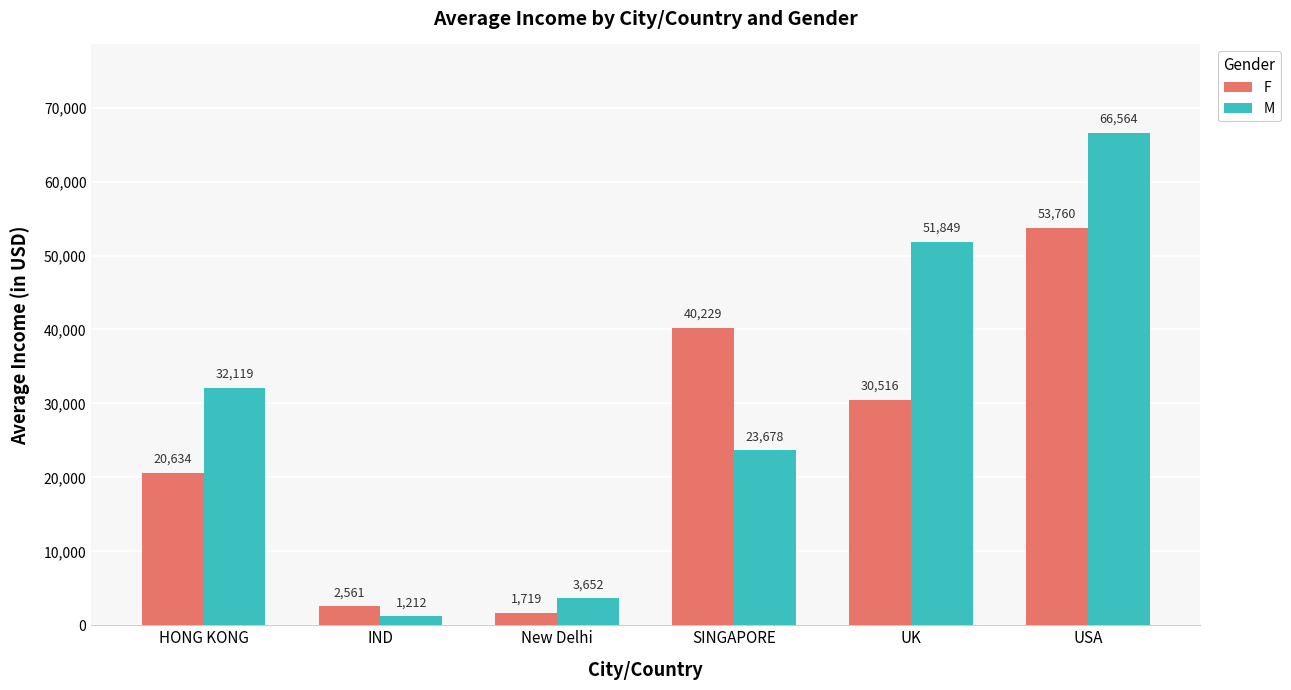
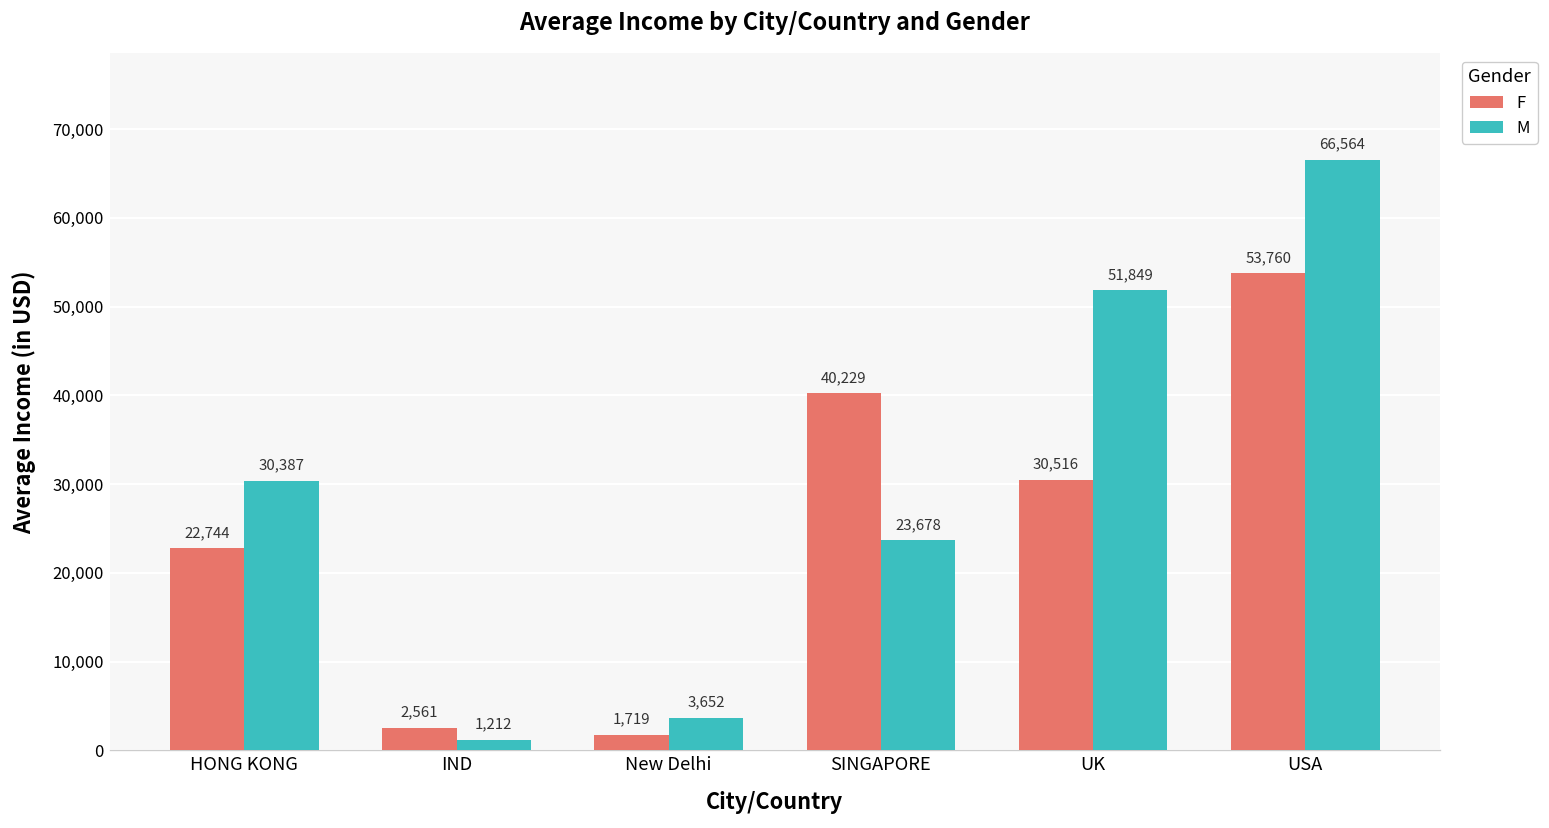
  {
    "F": {
-     "HONG KONG": "20,634",
+     "HONG KONG": "22,744",
      "IND": "2,561",
      "New Delhi": "1,719",
      "SINGAPORE": "40,229",
      "UK": "30,516",
      "USA": "53,760"
    },
    "M": {
-     "HONG KONG": "32,119",
+     "HONG KONG": "30,387",
      "IND": "1,212",
      "New Delhi": "3,652",
      "SINGAPORE": "23,678",
      "UK": "51,849",
      "USA": "66,564"
    }
  }
